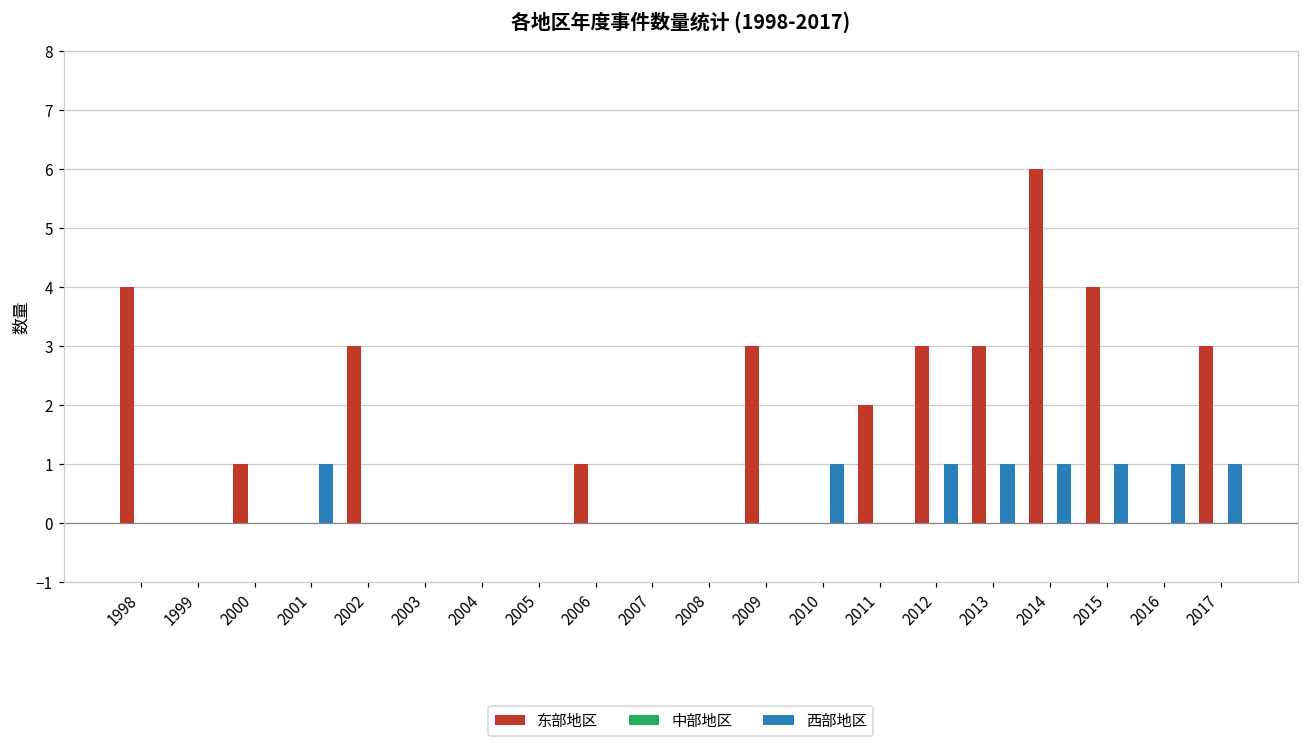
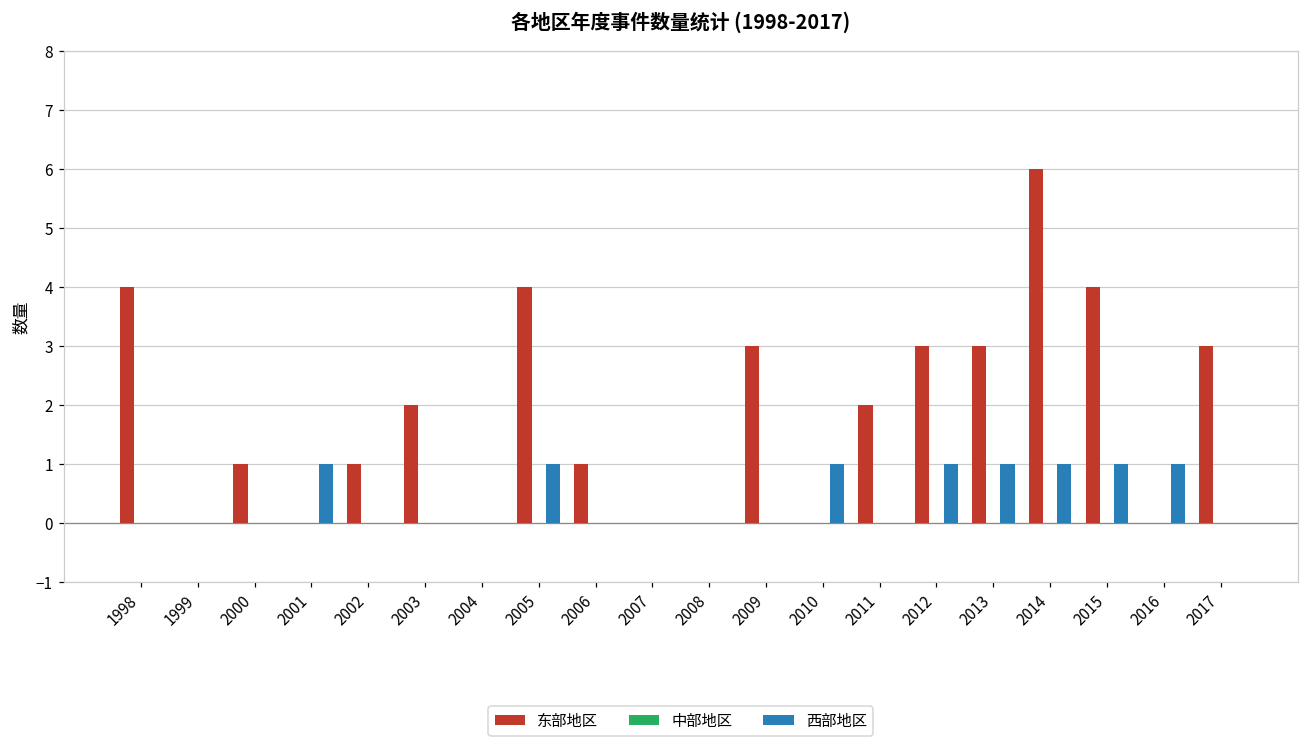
  {
    "东部地区": {
      "1998": 4,
      "1999": 0,
      "2000": 1,
      "2001": 0,
-     "2002": 3,
-     "2003": 0,
+     "2002": 1,
+     "2003": 2,
      "2004": 0,
-     "2005": 0,
+     "2005": 4,
      "2006": 1,
      "2007": 0,
      "2008": 0,
      "2009": 3,
      "2010": 0,
      "2011": 2,
      "2012": 3,
      "2013": 3,
      "2014": 6,
      "2015": 4,
      "2016": 0,
      "2017": 3
    },
    "中部地区": {
      "1998": 0,
      "1999": 0,
      "2000": 0,
      "2001": 0,
      "2002": 0,
      "2003": 0,
      "2004": 0,
      "2005": 0,
      "2006": 0,
      "2007": 0,
      "2008": 0,
      "2009": 0,
      "2010": 0,
      "2011": 0,
      "2012": 0,
      "2013": 0,
      "2014": 0,
      "2015": 0,
      "2016": 0,
      "2017": 0
    },
    "西部地区": {
      "1998": 0,
      "1999": 0,
      "2000": 0,
      "2001": 1,
      "2002": 0,
      "2003": 0,
      "2004": 0,
-     "2005": 0,
+     "2005": 1,
      "2006": 0,
      "2007": 0,
      "2008": 0,
      "2009": 0,
      "2010": 1,
      "2011": 0,
      "2012": 1,
      "2013": 1,
      "2014": 1,
      "2015": 1,
      "2016": 1,
-     "2017": 1
+     "2017": 0
    }
  }
